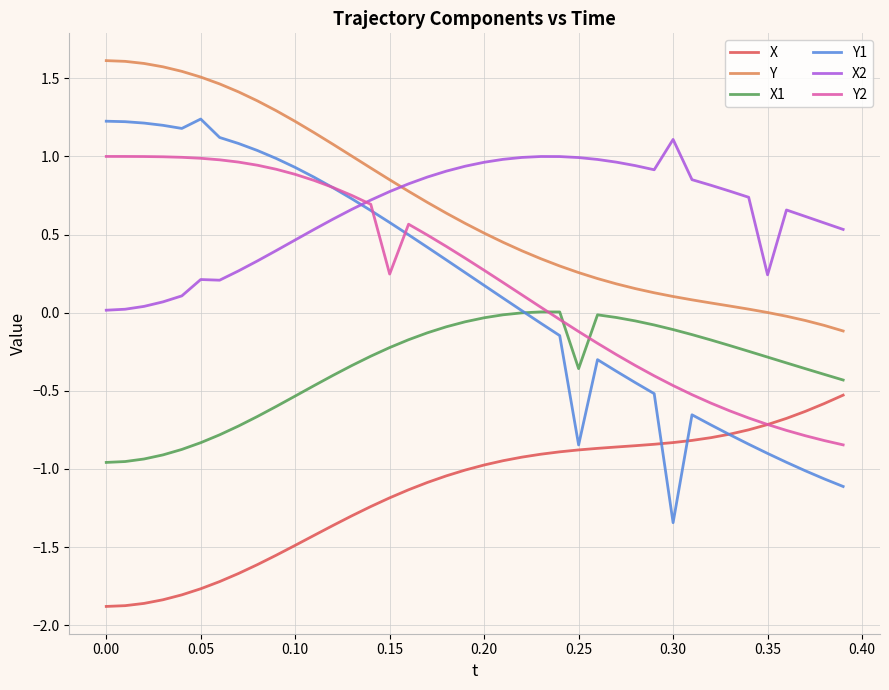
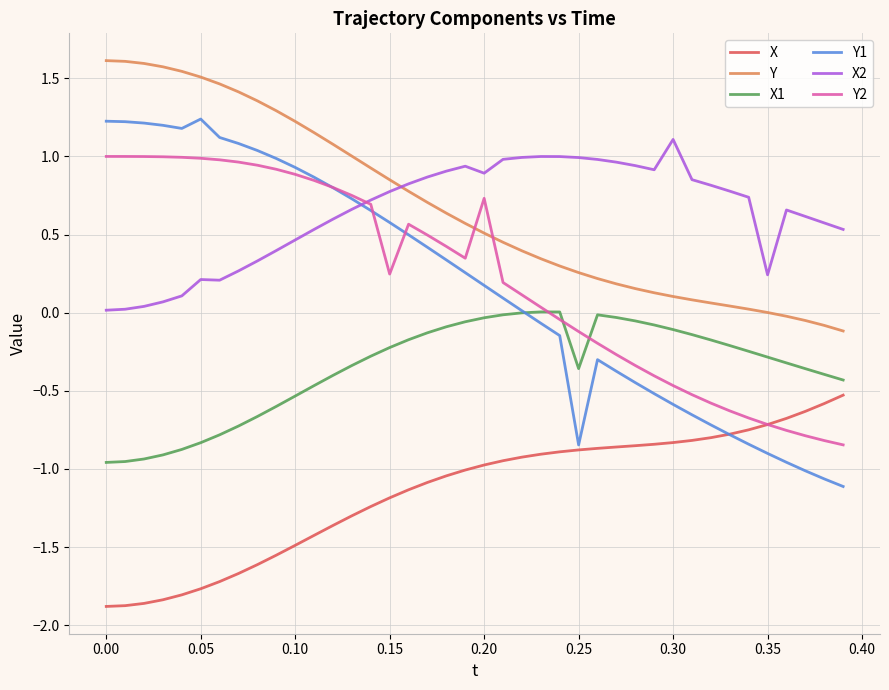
  {
    "X1": {
      "0.00": -0.96,
      "0.05": -0.83,
      "0.10": -0.53,
      "0.15": -0.22,
      "0.20": -0.03,
      "0.25": -0.36,
      "0.30": -0.11,
      "0.35": -0.28
    },
    "Y1": {
      "0.00": 1.23,
      "0.05": 1.24,
      "0.10": 0.93,
      "0.15": 0.58,
      "0.20": 0.17,
      "0.25": -0.85,
-     "0.30": -1.34,
+     "0.30": -0.59,
      "0.35": -0.90
    },
    "X2": {
      "0.00": 0.02,
      "0.05": 0.21,
      "0.10": 0.47,
      "0.15": 0.78,
-     "0.20": 0.96,
+     "0.20": 0.89,
      "0.25": 0.99,
      "0.30": 1.11,
      "0.35": 0.24
    },
    "Y2": {
      "0.00": 1.00,
      "0.05": 0.99,
      "0.10": 0.89,
      "0.15": 0.25,
-     "0.20": 0.27,
+     "0.20": 0.73,
      "0.25": -0.12,
      "0.30": -0.47
    }
  }
